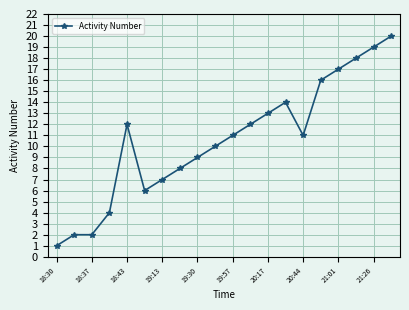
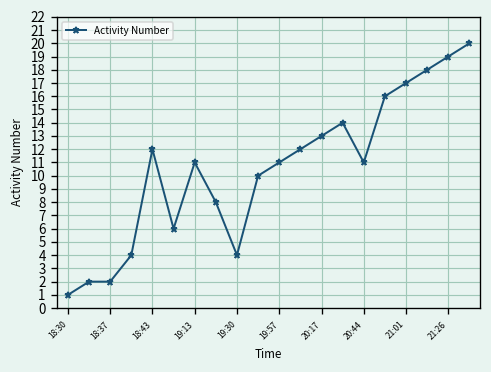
  {
    "18:30": 1,
    "18:37": 2,
    "18:43": 12,
-   "19:13": 7,
-   "19:30": 9,
+   "19:13": 11,
+   "19:30": 4,
    "19:57": 11,
    "20:17": 13,
    "20:44": 11,
    "21:01": 17,
    "21:26": 19
  }
